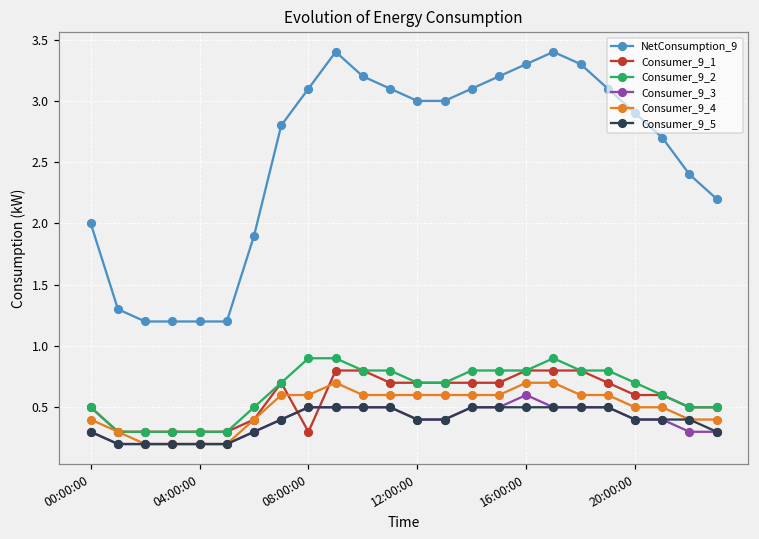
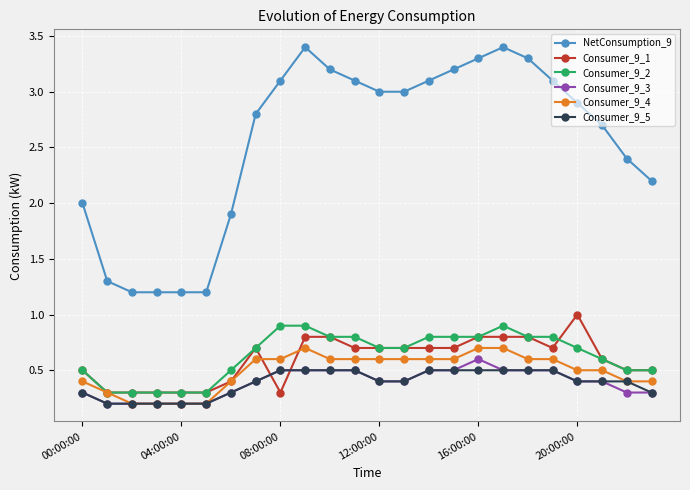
  {
    "NetConsumption_9": {
      "00:00:00": 2.0,
      "04:00:00": 1.2,
      "08:00:00": 3.1,
      "12:00:00": 3.0,
      "16:00:00": 3.3
    },
    "Consumer_9_1": {
      "08:00:00": 0.3,
-     "20:00:00": 0.6
+     "20:00:00": 1.0
    },
    "Consumer_9_2": {
      "08:00:00": 0.9,
      "20:00:00": 0.7
    },
    "Consumer_9_3": {
      "16:00:00": 0.6
    },
    "Consumer_9_4": {
      "00:00:00": 0.4,
      "08:00:00": 0.6,
      "12:00:00": 0.6,
      "16:00:00": 0.7,
      "20:00:00": 0.5
    },
    "Consumer_9_5": {
      "16:00:00": 0.5
    }
  }
